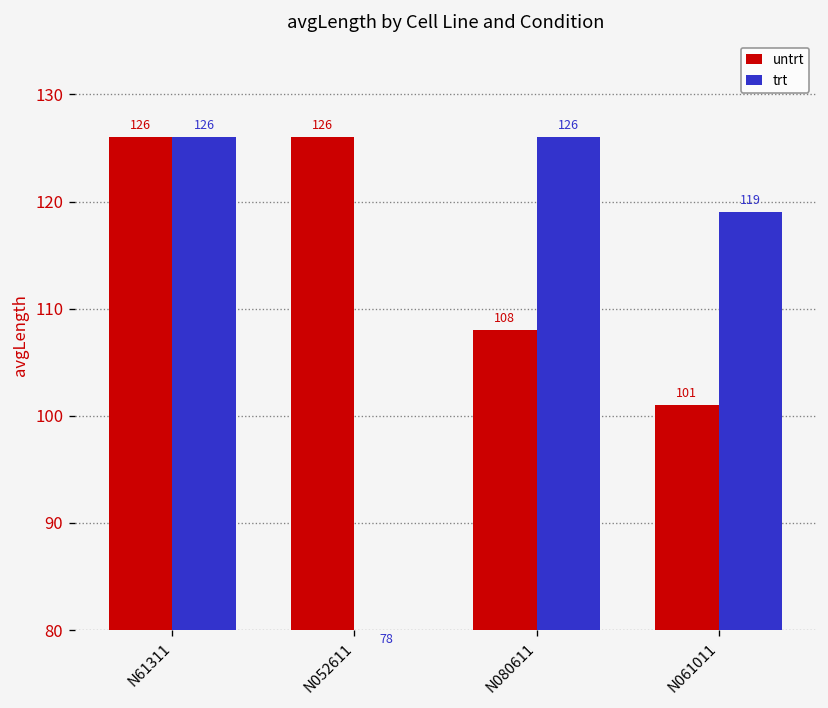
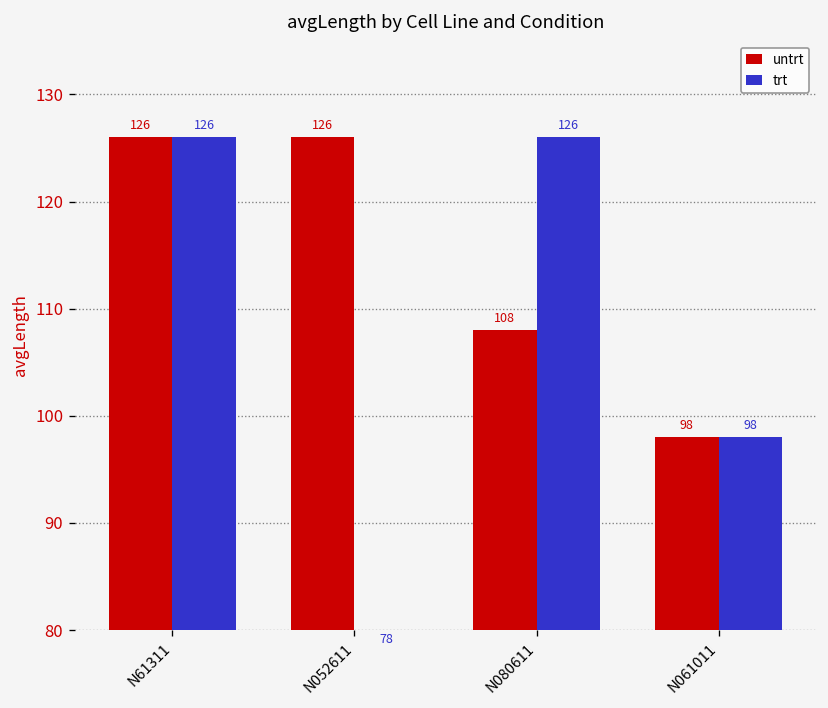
  {
    "untrt": {
      "N61311": 126,
      "N052611": 126,
      "N080611": 108,
-     "N061011": 101
+     "N061011": 98
    },
    "trt": {
      "N61311": 126,
      "N080611": 126,
-     "N061011": 119
+     "N061011": 98
    }
  }
